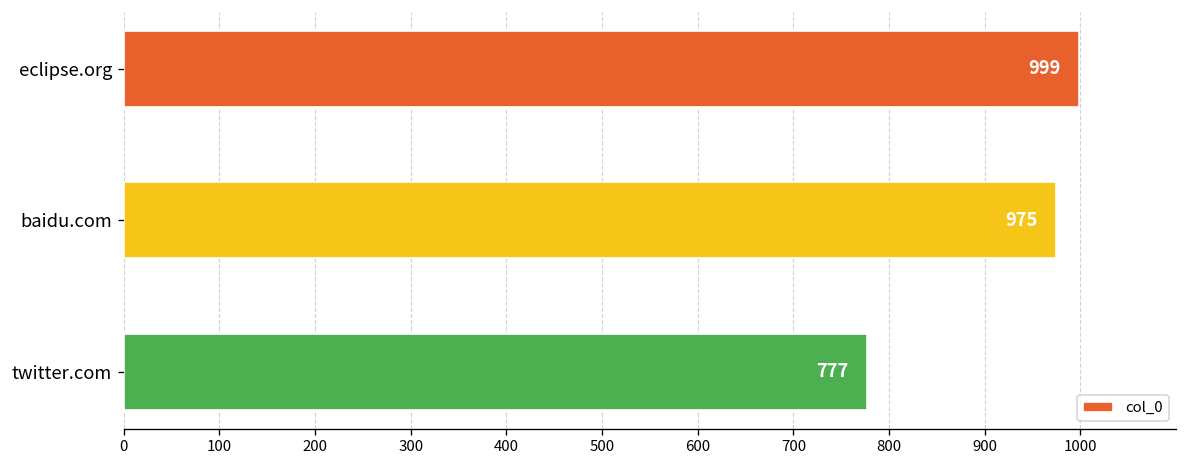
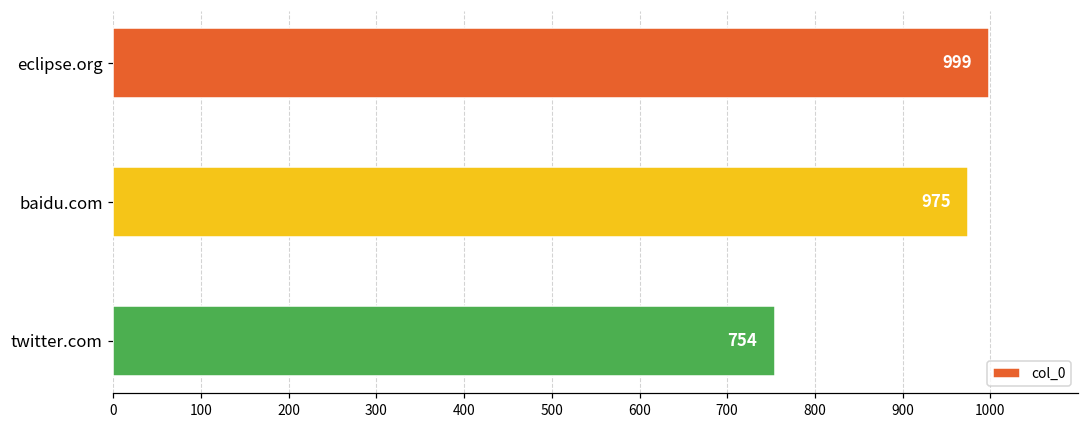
  {
    "eclipse.org": 999,
    "baidu.com": 975,
-   "twitter.com": 777
+   "twitter.com": 754
  }
